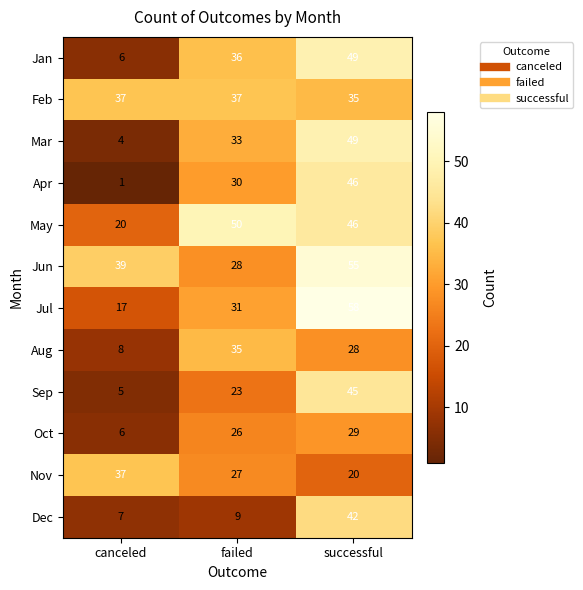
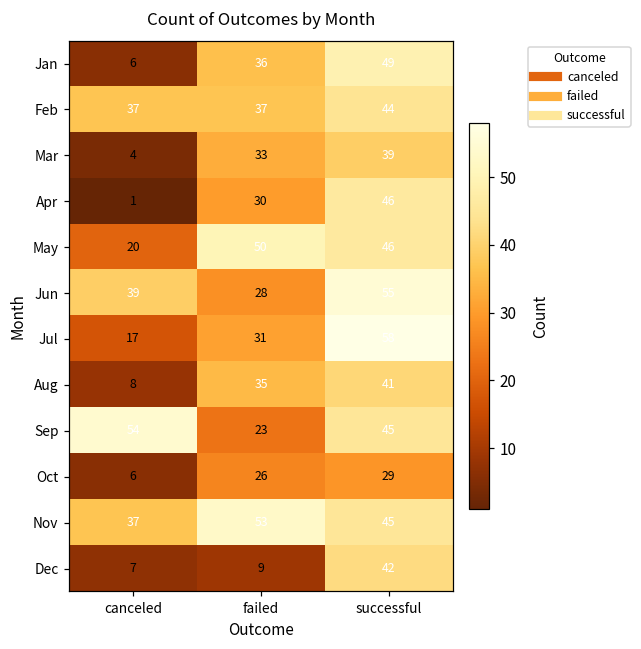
  {
    "Jan": {
      "canceled": 6,
      "failed": 36,
      "successful": 49
    },
    "Feb": {
      "canceled": 37,
      "failed": 37,
-     "successful": 35
+     "successful": 44
    },
    "Mar": {
      "canceled": 4,
      "failed": 33,
-     "successful": 49
+     "successful": 39
    },
    "Apr": {
      "canceled": 1,
      "failed": 30,
      "successful": 46
    },
    "May": {
      "canceled": 20,
      "failed": 50,
      "successful": 46
    },
    "Jun": {
      "canceled": 39,
      "failed": 28
    },
    "Jul": {
      "canceled": 17,
      "failed": 31
    },
    "Aug": {
      "canceled": 8,
      "failed": 35,
-     "successful": 28
+     "successful": 41
    },
    "Sep": {
-     "canceled": 5,
+     "canceled": 54,
      "failed": 23,
      "successful": 45
    },
    "Oct": {
      "canceled": 6,
      "failed": 26,
      "successful": 29
    },
    "Nov": {
      "canceled": 37,
-     "failed": 27,
-     "successful": 20
+     "failed": 53,
+     "successful": 45
    },
    "Dec": {
      "canceled": 7,
      "failed": 9,
      "successful": 42
    }
  }
